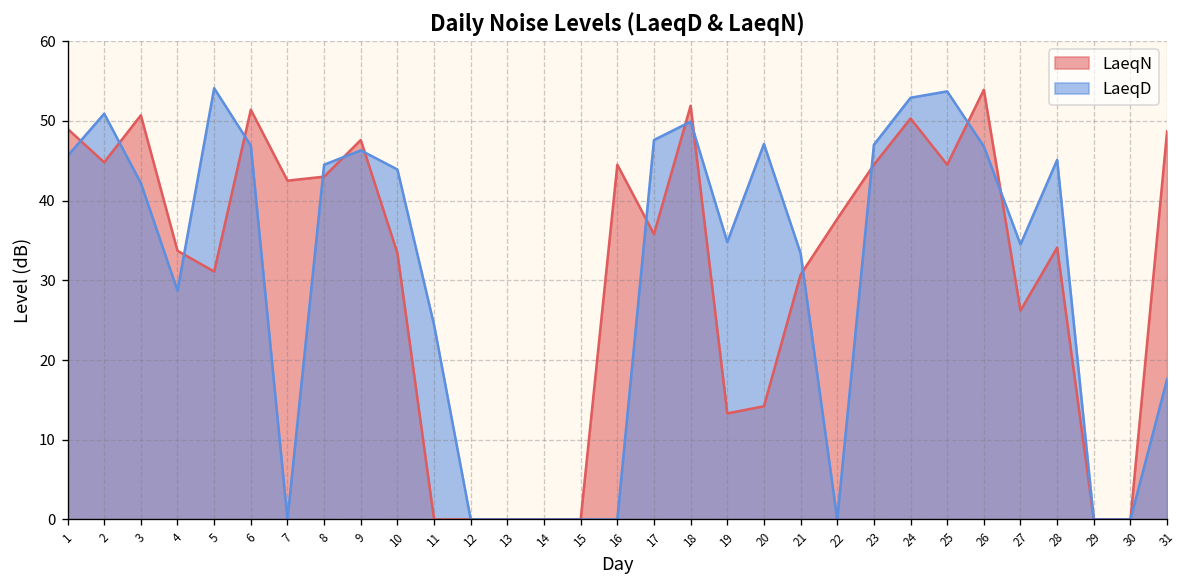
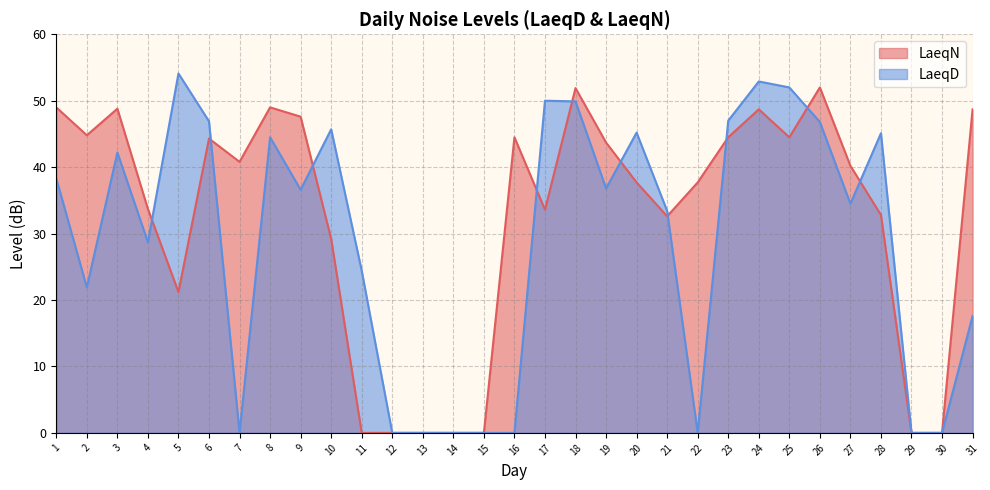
  {
    "LaeqN": {
      "1": 49,
      "2": 45,
-     "3": 51,
+     "3": 49,
      "4": 34,
-     "5": 31,
-     "6": 51,
-     "7": 43,
-     "8": 43,
+     "5": 21,
+     "6": 44,
+     "7": 41,
+     "8": 49,
      "9": 48,
-     "10": 33,
+     "10": 29,
      "11": 0,
      "16": 45,
-     "17": 36,
+     "17": 34,
      "18": 52,
-     "19": 13,
-     "20": 14,
-     "21": 31,
+     "19": 44,
+     "20": 38,
+     "21": 33,
      "22": 38,
      "23": 45,
-     "24": 50,
+     "24": 49,
      "25": 45,
-     "26": 54,
-     "27": 26,
-     "28": 34,
+     "26": 52,
+     "27": 40,
+     "28": 33,
      "31": 49
    },
    "LaeqD": {
-     "1": 46,
-     "2": 51,
+     "1": 38,
+     "2": 22,
      "3": 42,
      "4": 29,
      "5": 54,
      "6": 47,
      "7": 0,
      "8": 45,
-     "9": 46,
-     "10": 44,
+     "9": 37,
+     "10": 46,
      "11": 24,
      "16": 0,
-     "17": 48,
+     "17": 50,
      "18": 50,
-     "19": 35,
-     "20": 47,
+     "19": 37,
+     "20": 45,
      "21": 33,
      "22": 0,
      "23": 47,
      "24": 53,
-     "25": 54,
+     "25": 52,
      "26": 47,
      "27": 35,
      "28": 45,
      "31": 18
    }
  }
